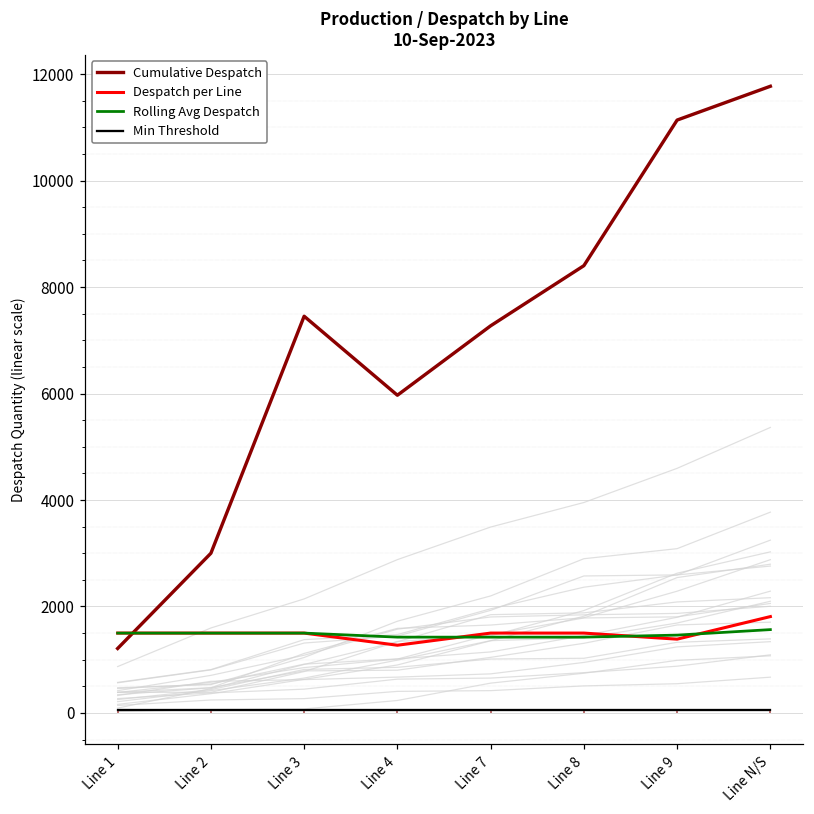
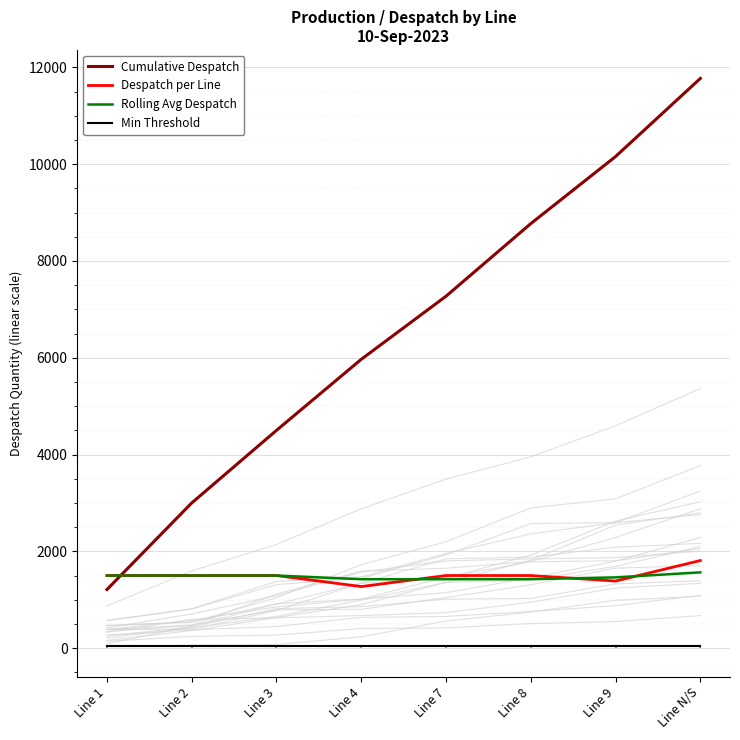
  {
    "Cumulative Despatch": {
      "Line 1": 1200,
      "Line 2": 3000,
-     "Line 3": 7500,
+     "Line 3": 4500,
      "Line 4": 6000,
      "Line 7": 7300,
-     "Line 8": 8400,
-     "Line 9": 11100,
+     "Line 8": 8800,
+     "Line 9": 10200,
      "Line N/S": 11800
    },
    "Despatch per Line": {
      "Line 4": 1300,
      "Line 9": 1400,
      "Line N/S": 1800
    },
    "Rolling Avg Despatch": {
      "Line 9": 1500,
      "Line N/S": 1600
    },
    "Min Threshold": {
      "Line 4": 100,
      "Line 7": 100,
      "Line 8": 100,
      "Line 9": 100,
      "Line N/S": 100
    }
  }
